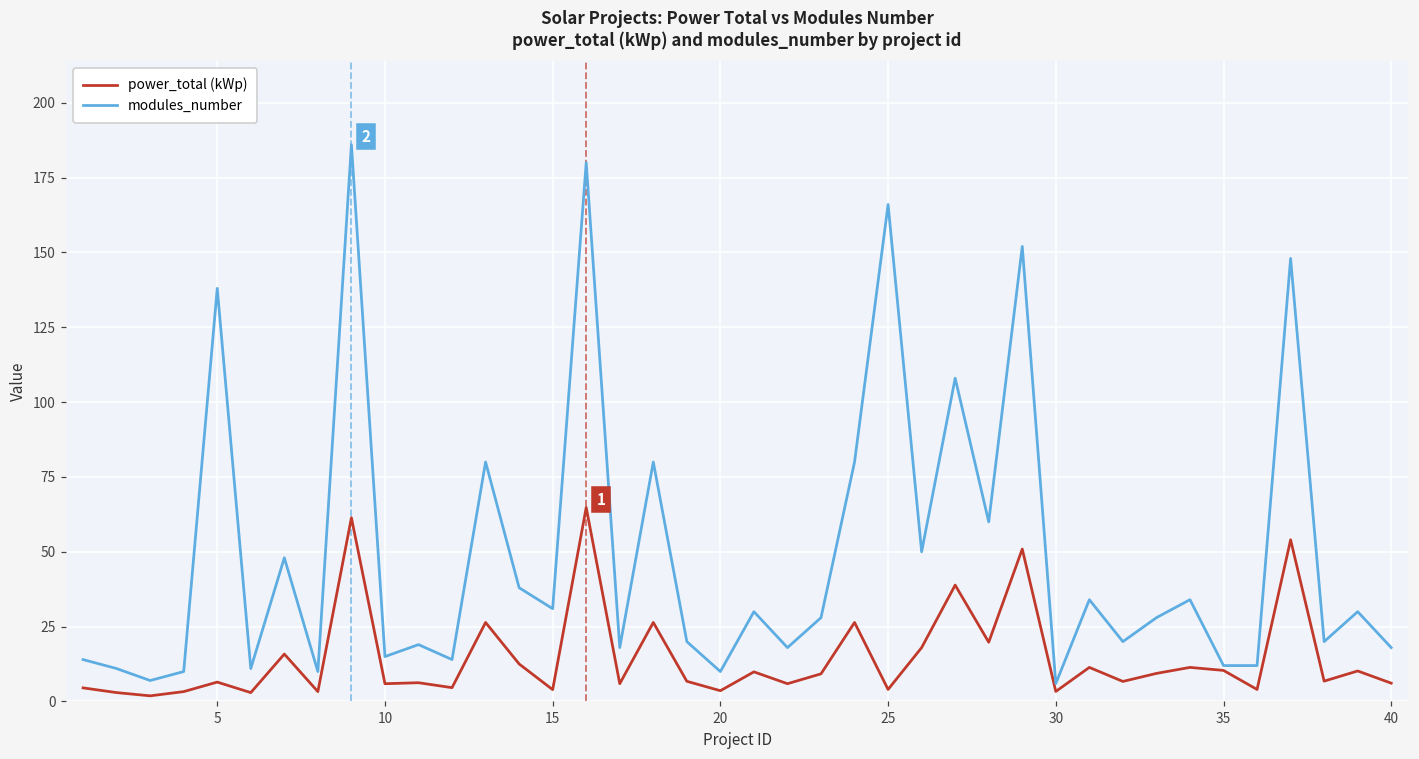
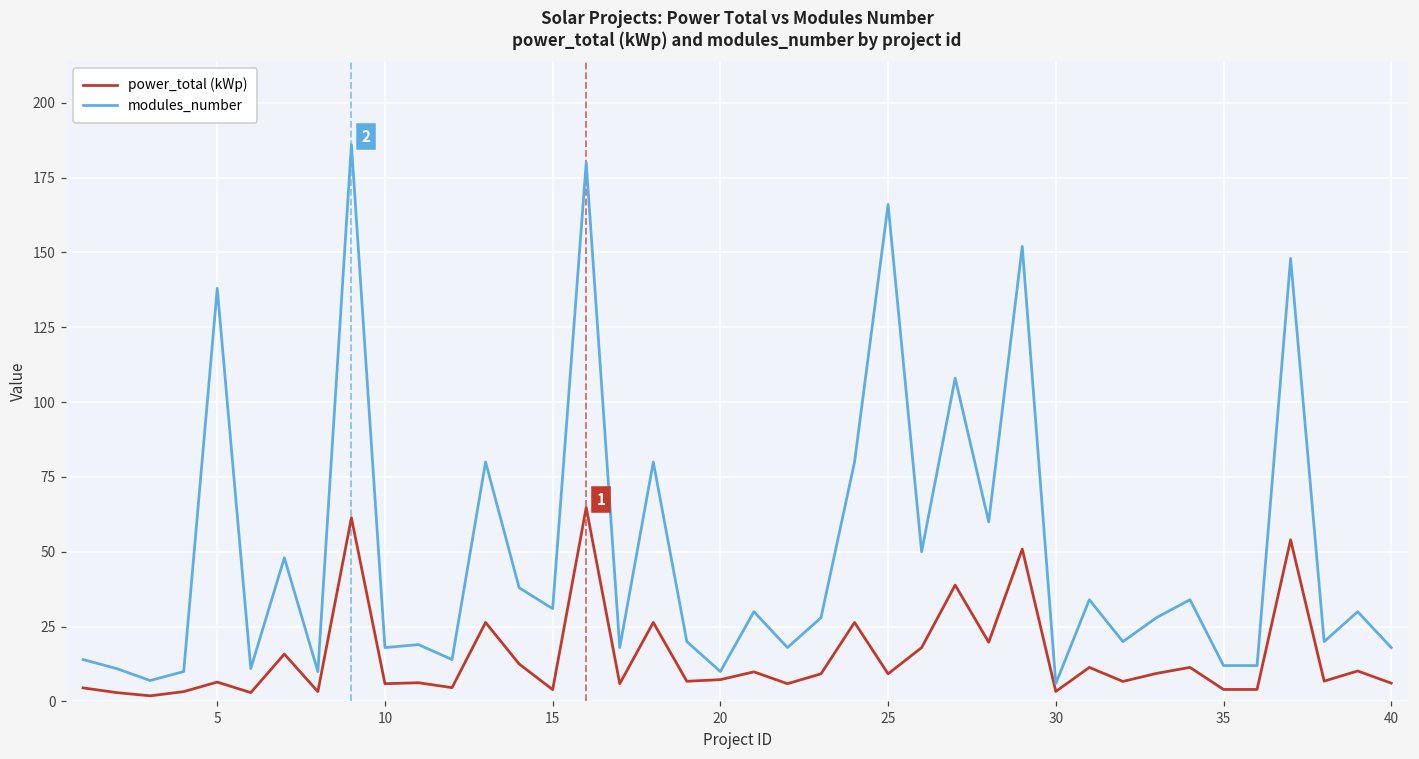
  {
    "power_total (kWp)": {
      "5": 6,
      "10": 6,
      "15": 4,
-     "20": 4,
-     "25": 4,
+     "20": 7,
+     "25": 9,
      "30": 3,
-     "35": 10,
+     "35": 4,
      "40": 6
    },
    "modules_number": {
      "5": 138,
-     "10": 15,
+     "10": 18,
      "15": 31,
      "20": 10,
      "25": 166,
      "30": 6,
      "35": 12,
      "40": 18
    }
  }
